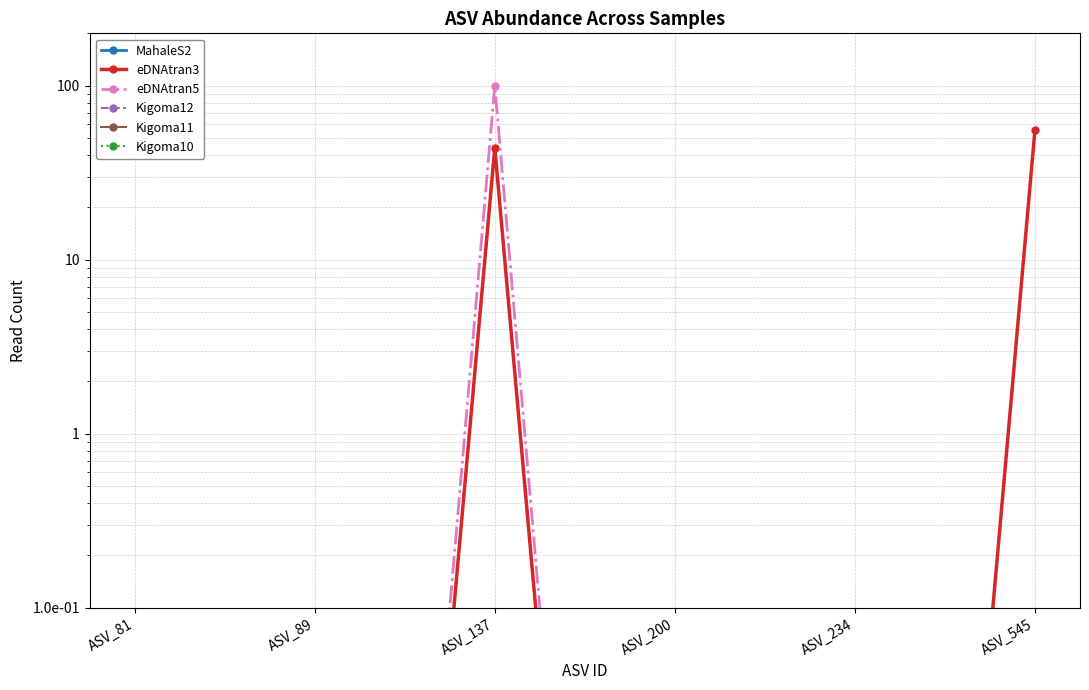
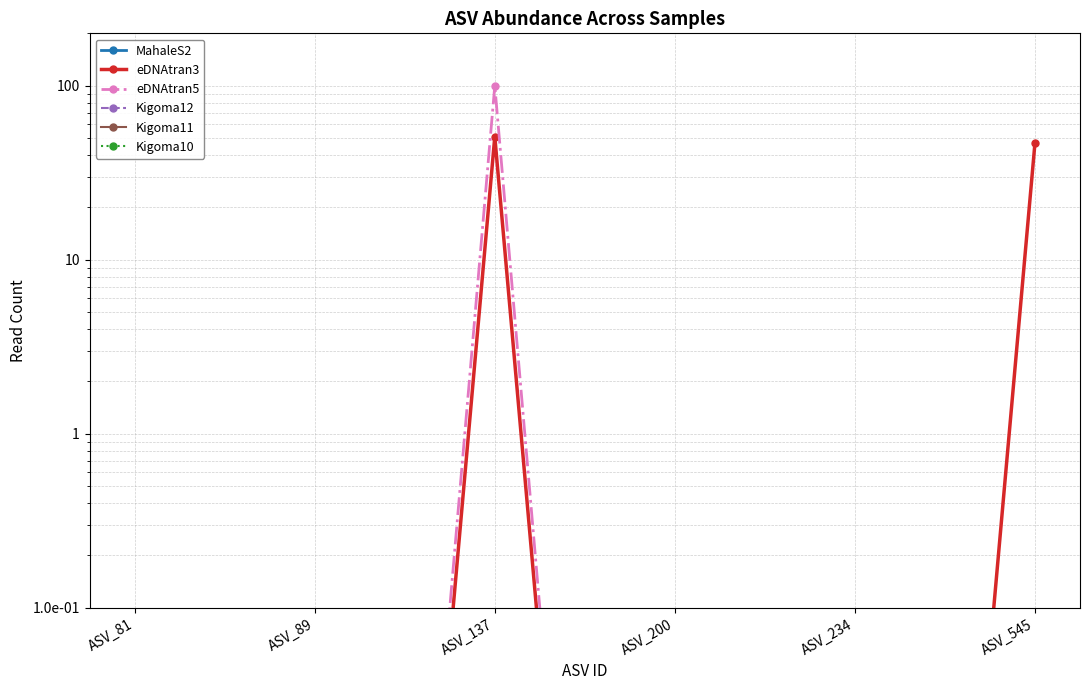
  {
    "eDNAtran3": {
-     "ASV_137": 44,
-     "ASV_545": 56
+     "ASV_137": 51,
+     "ASV_545": 47
    },
    "eDNAtran5": {
      "ASV_137": 100
    }
  }
